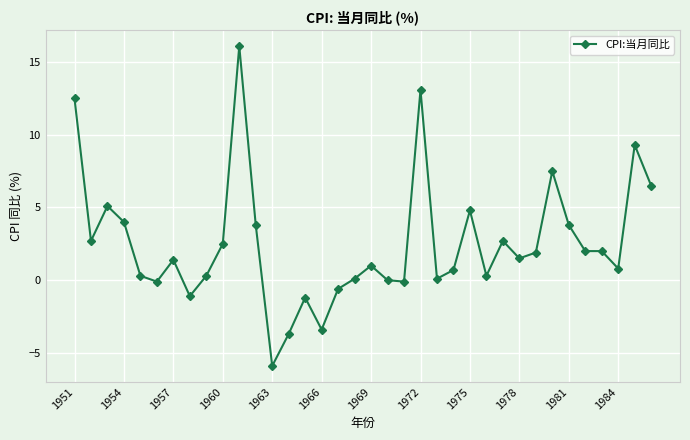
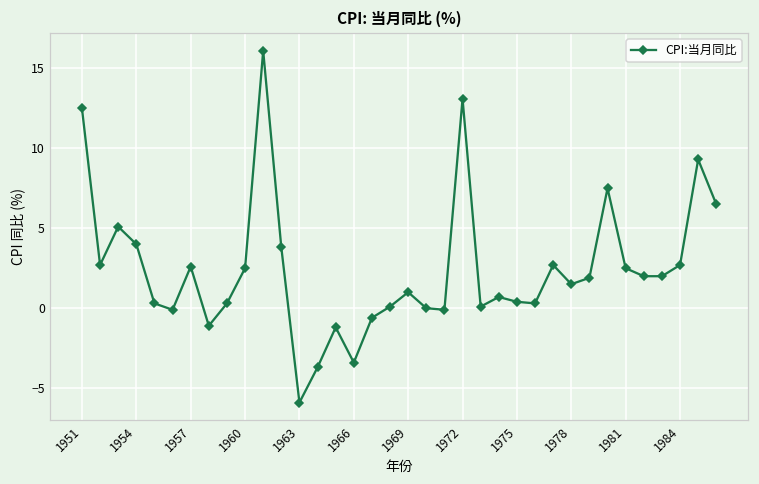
  {
    "1951": 12.5,
    "1954": 4.0,
-   "1957": 1.4,
+   "1957": 2.6,
    "1960": 2.5,
    "1963": -5.9,
    "1966": -3.4,
    "1969": 1.0,
    "1972": 13.1,
-   "1975": 4.8,
+   "1975": 0.4,
    "1978": 1.5,
-   "1981": 3.8,
-   "1984": 0.8
+   "1981": 2.5,
+   "1984": 2.7
  }
